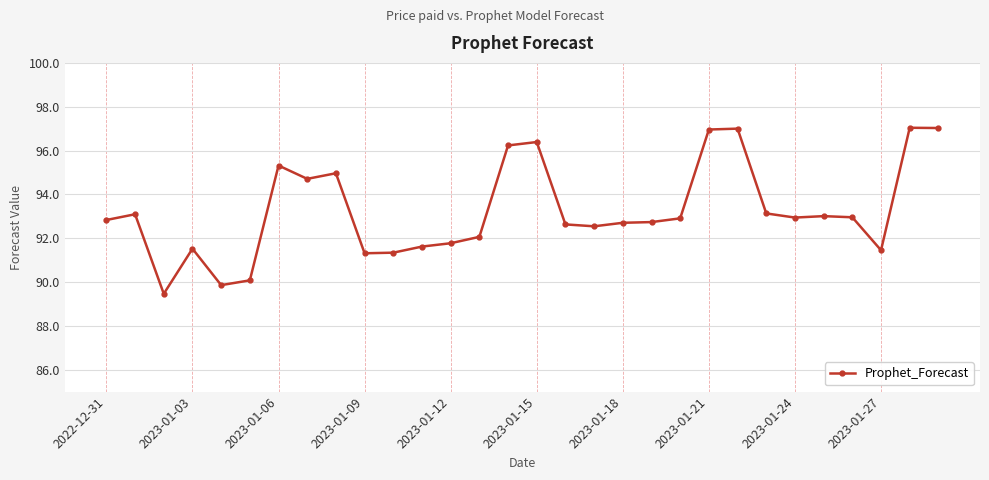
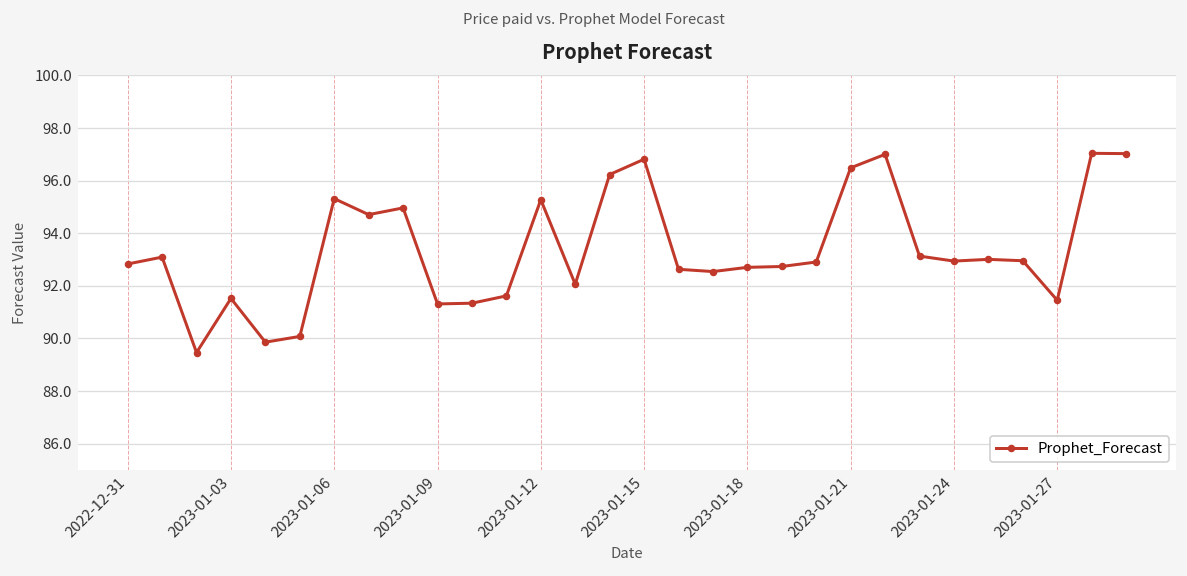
  {
    "2022-12-31": 92.8,
    "2023-01-03": 91.5,
    "2023-01-06": 95.3,
    "2023-01-09": 91.3,
-   "2023-01-12": 91.8,
-   "2023-01-15": 96.4,
+   "2023-01-12": 95.3,
+   "2023-01-15": 96.8,
    "2023-01-18": 92.7,
-   "2023-01-21": 97.0,
+   "2023-01-21": 96.5,
    "2023-01-24": 92.9,
    "2023-01-27": 91.5
  }
